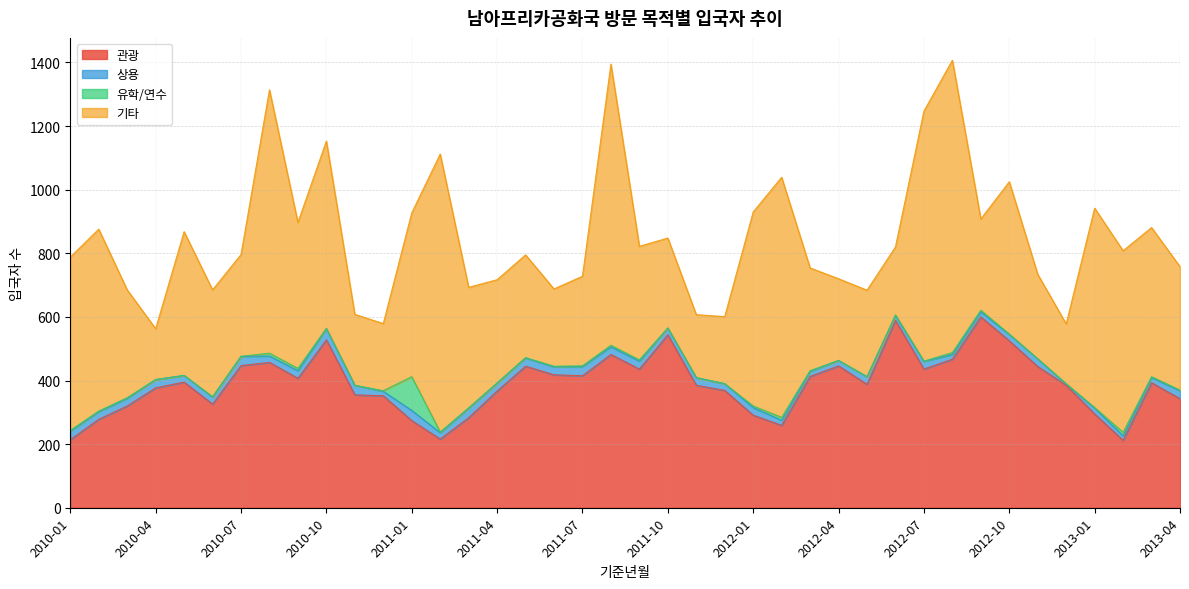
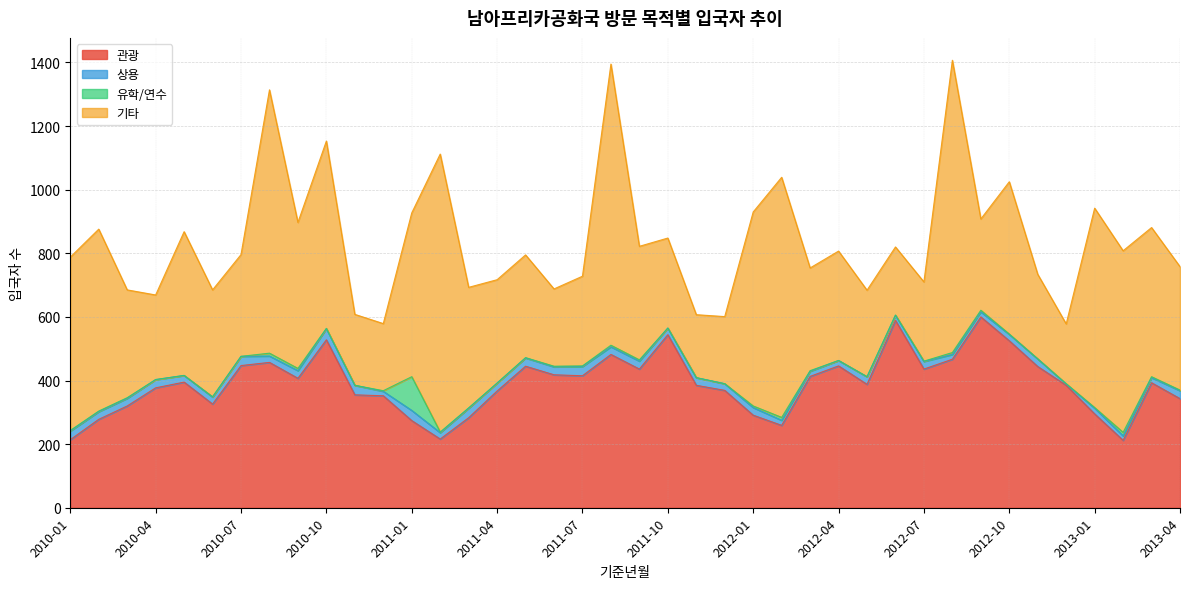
  {
    "관광": {
      "2010-01": 210,
      "2010-04": 380,
      "2010-07": 450,
      "2010-10": 530,
      "2011-01": 270,
      "2011-04": 370,
      "2011-07": 420,
      "2011-10": 540,
      "2012-01": 290,
      "2012-04": 450,
      "2012-07": 440,
      "2012-10": 530,
      "2013-01": 300,
      "2013-04": 340
    },
    "상용": {
      "2011-01": 30
    },
    "유학/연수": {
      "2011-01": 110
    },
    "기타": {
      "2010-01": 550,
-     "2010-04": 160,
+     "2010-04": 270,
      "2010-07": 320,
      "2010-10": 590,
      "2011-01": 520,
      "2011-04": 330,
      "2011-07": 280,
      "2011-10": 280,
      "2012-01": 610,
-     "2012-04": 260,
-     "2012-07": 790,
+     "2012-04": 340,
+     "2012-07": 250,
      "2012-10": 480,
      "2013-01": 630,
      "2013-04": 390
    }
  }
